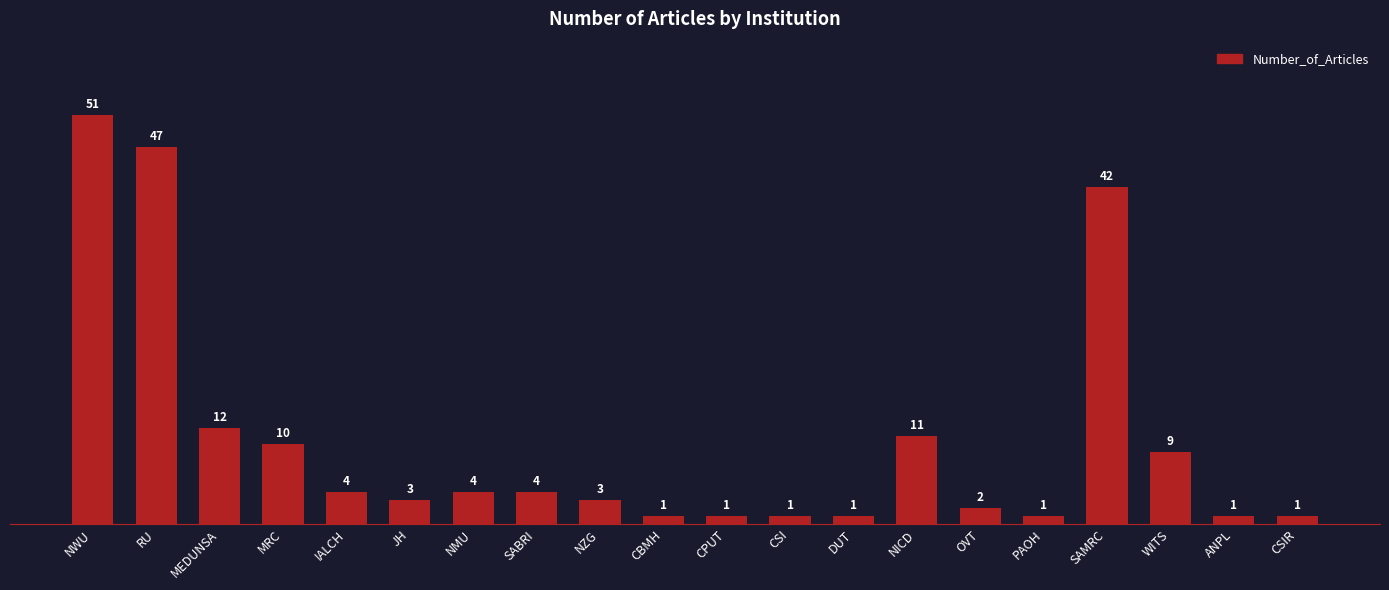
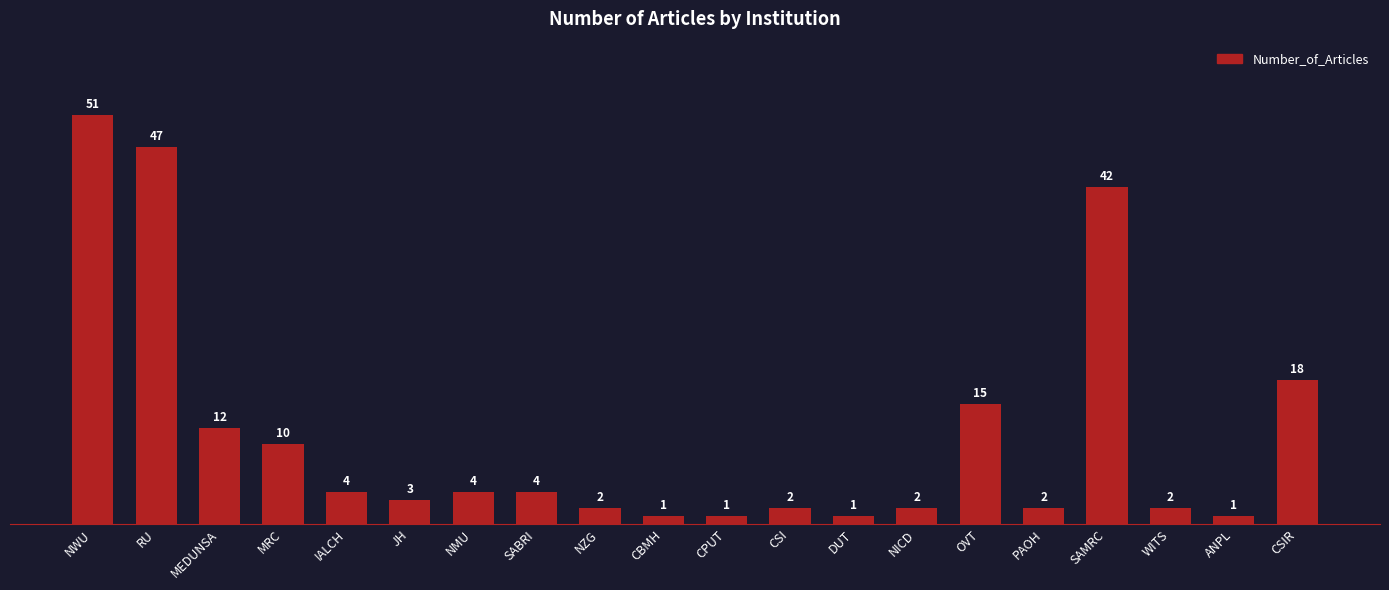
  {
    "NWU": 51,
    "RU": 47,
    "MEDUNSA": 12,
    "MRC": 10,
    "IALCH": 4,
    "JH": 3,
    "NMU": 4,
    "SABRI": 4,
-   "NZG": 3,
+   "NZG": 2,
    "CBMH": 1,
    "CPUT": 1,
-   "CSI": 1,
+   "CSI": 2,
    "DUT": 1,
-   "NICD": 11,
-   "OVT": 2,
-   "PAOH": 1,
+   "NICD": 2,
+   "OVT": 15,
+   "PAOH": 2,
    "SAMRC": 42,
-   "WITS": 9,
+   "WITS": 2,
    "ANPL": 1,
-   "CSIR": 1
+   "CSIR": 18
  }
